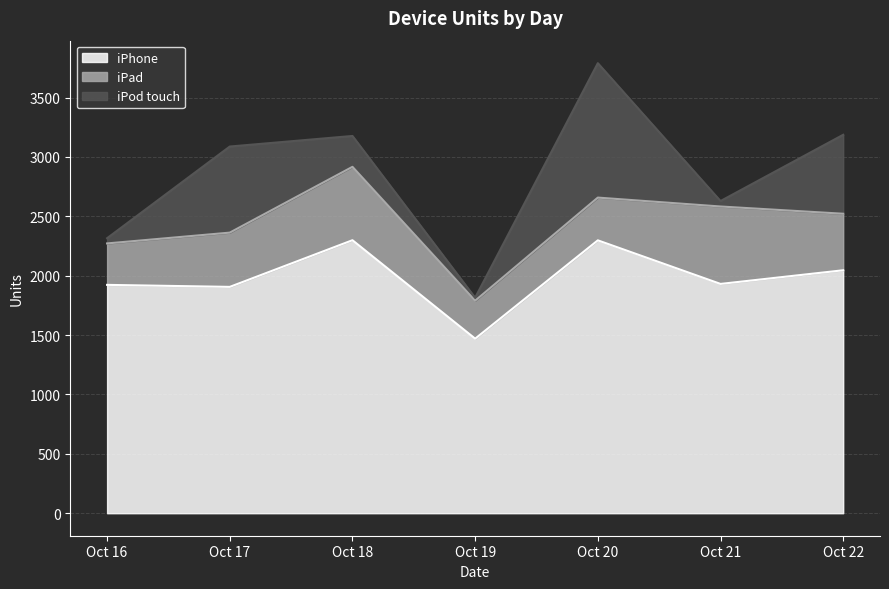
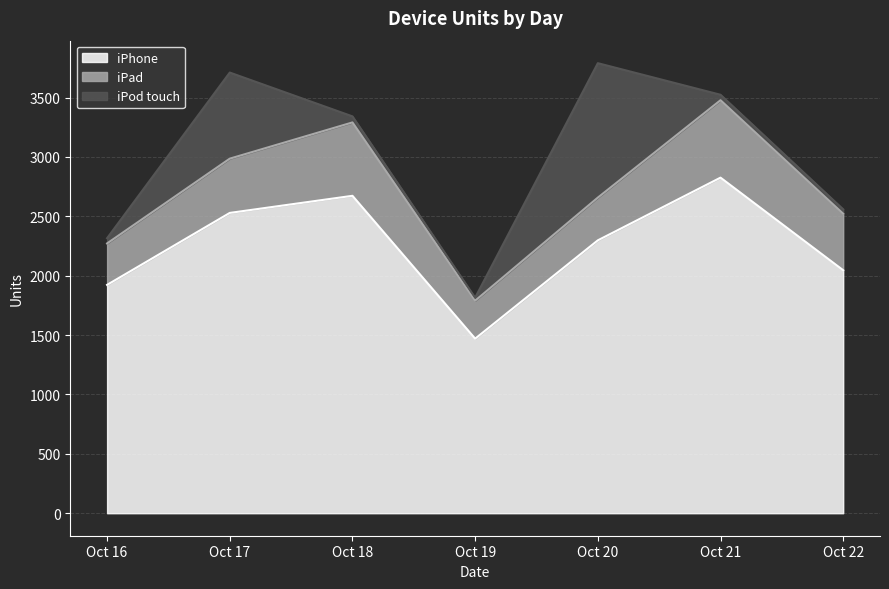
  {
    "iPhone": {
      "Oct 16": 1920,
-     "Oct 17": 1910,
-     "Oct 18": 2300,
+     "Oct 17": 2530,
+     "Oct 18": 2670,
      "Oct 19": 1470,
      "Oct 20": 2300,
-     "Oct 21": 1930,
+     "Oct 21": 2830,
      "Oct 22": 2050
    },
    "iPad": {
      "Oct 16": 350,
      "Oct 17": 460,
      "Oct 18": 620,
      "Oct 19": 320,
      "Oct 20": 360,
      "Oct 21": 650,
      "Oct 22": 480
    },
    "iPod touch": {
      "Oct 16": 40,
      "Oct 17": 730,
-     "Oct 18": 260,
+     "Oct 18": 50,
      "Oct 19": 30,
      "Oct 20": 1130,
      "Oct 21": 50,
-     "Oct 22": 670
+     "Oct 22": 40
    }
  }
